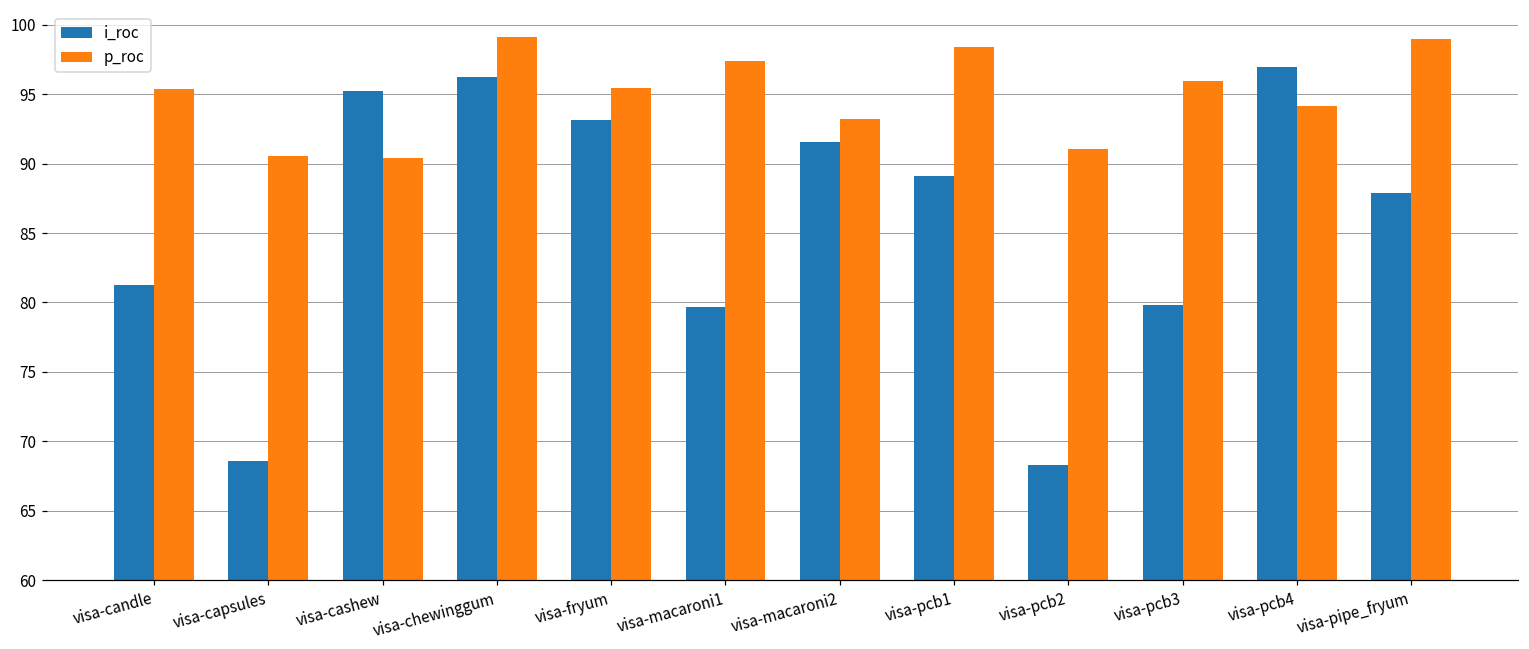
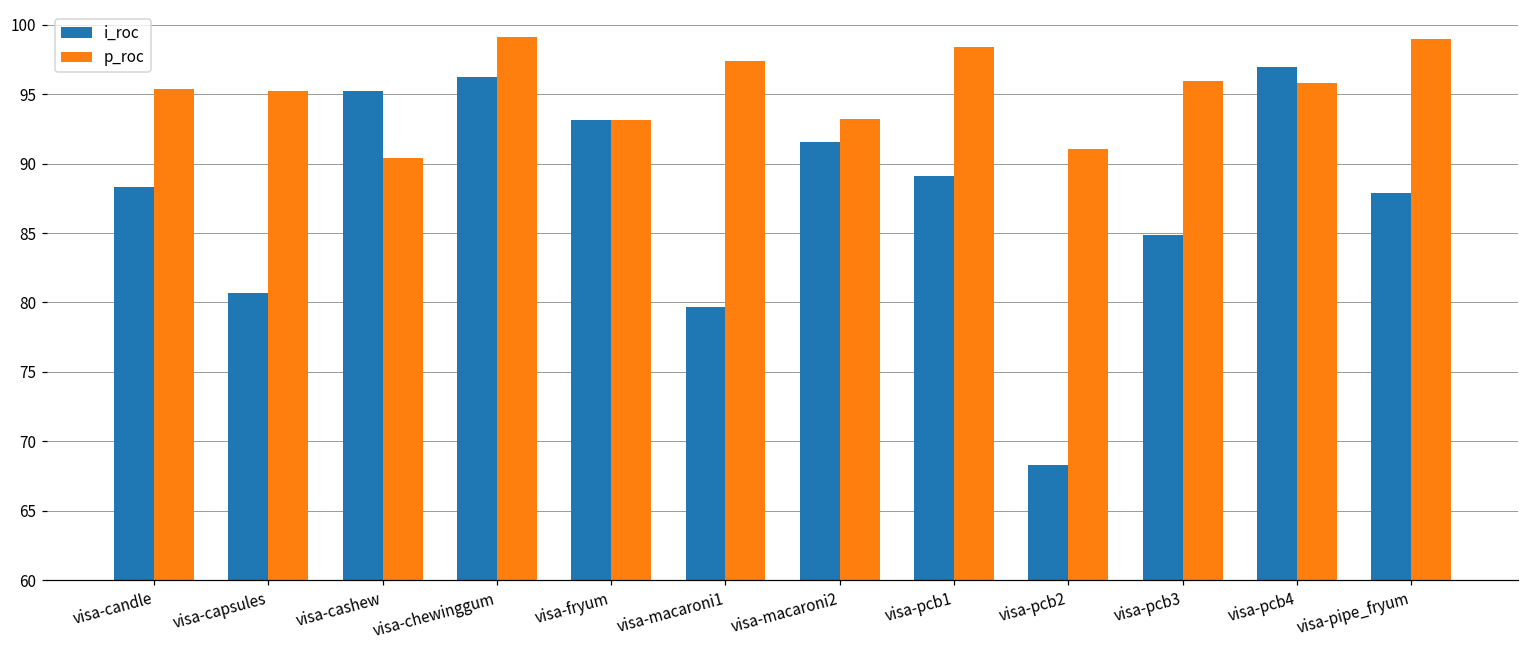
  {
    "i_roc": {
-     "visa-candle": 81.3,
-     "visa-capsules": 68.6,
+     "visa-candle": 88.3,
+     "visa-capsules": 80.7,
      "visa-cashew": 95.2,
      "visa-chewinggum": 96.2,
      "visa-fryum": 93.2,
      "visa-macaroni1": 79.7,
      "visa-macaroni2": 91.6,
      "visa-pcb1": 89.1,
      "visa-pcb2": 68.3,
-     "visa-pcb3": 79.8,
+     "visa-pcb3": 84.8,
      "visa-pcb4": 97.0,
      "visa-pipe_fryum": 87.9
    },
    "p_roc": {
      "visa-candle": 95.4,
-     "visa-capsules": 90.6,
+     "visa-capsules": 95.2,
      "visa-cashew": 90.4,
      "visa-chewinggum": 99.2,
-     "visa-fryum": 95.5,
+     "visa-fryum": 93.2,
      "visa-macaroni1": 97.4,
      "visa-macaroni2": 93.2,
      "visa-pcb1": 98.4,
      "visa-pcb2": 91.1,
      "visa-pcb3": 95.9,
-     "visa-pcb4": 94.1,
+     "visa-pcb4": 95.8,
      "visa-pipe_fryum": 99.0
    }
  }
